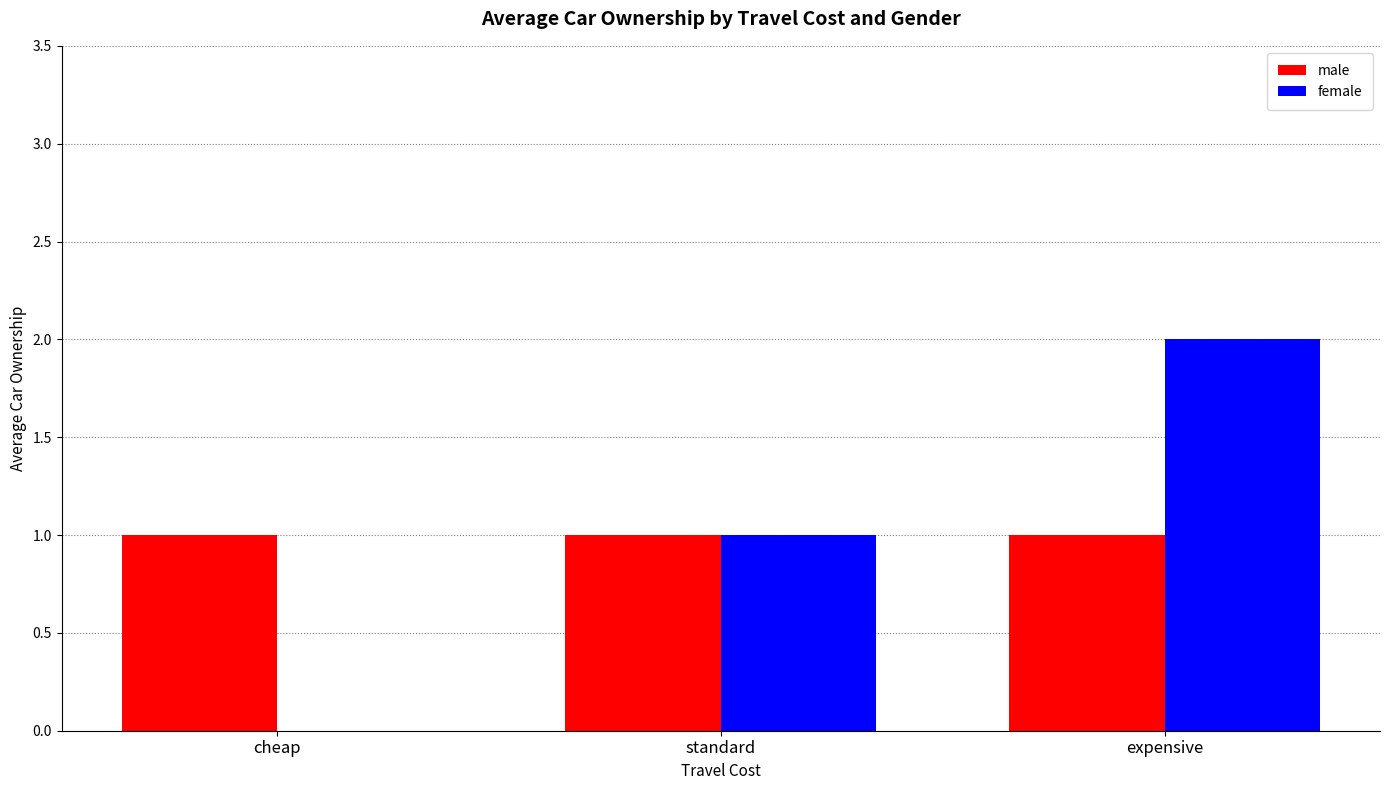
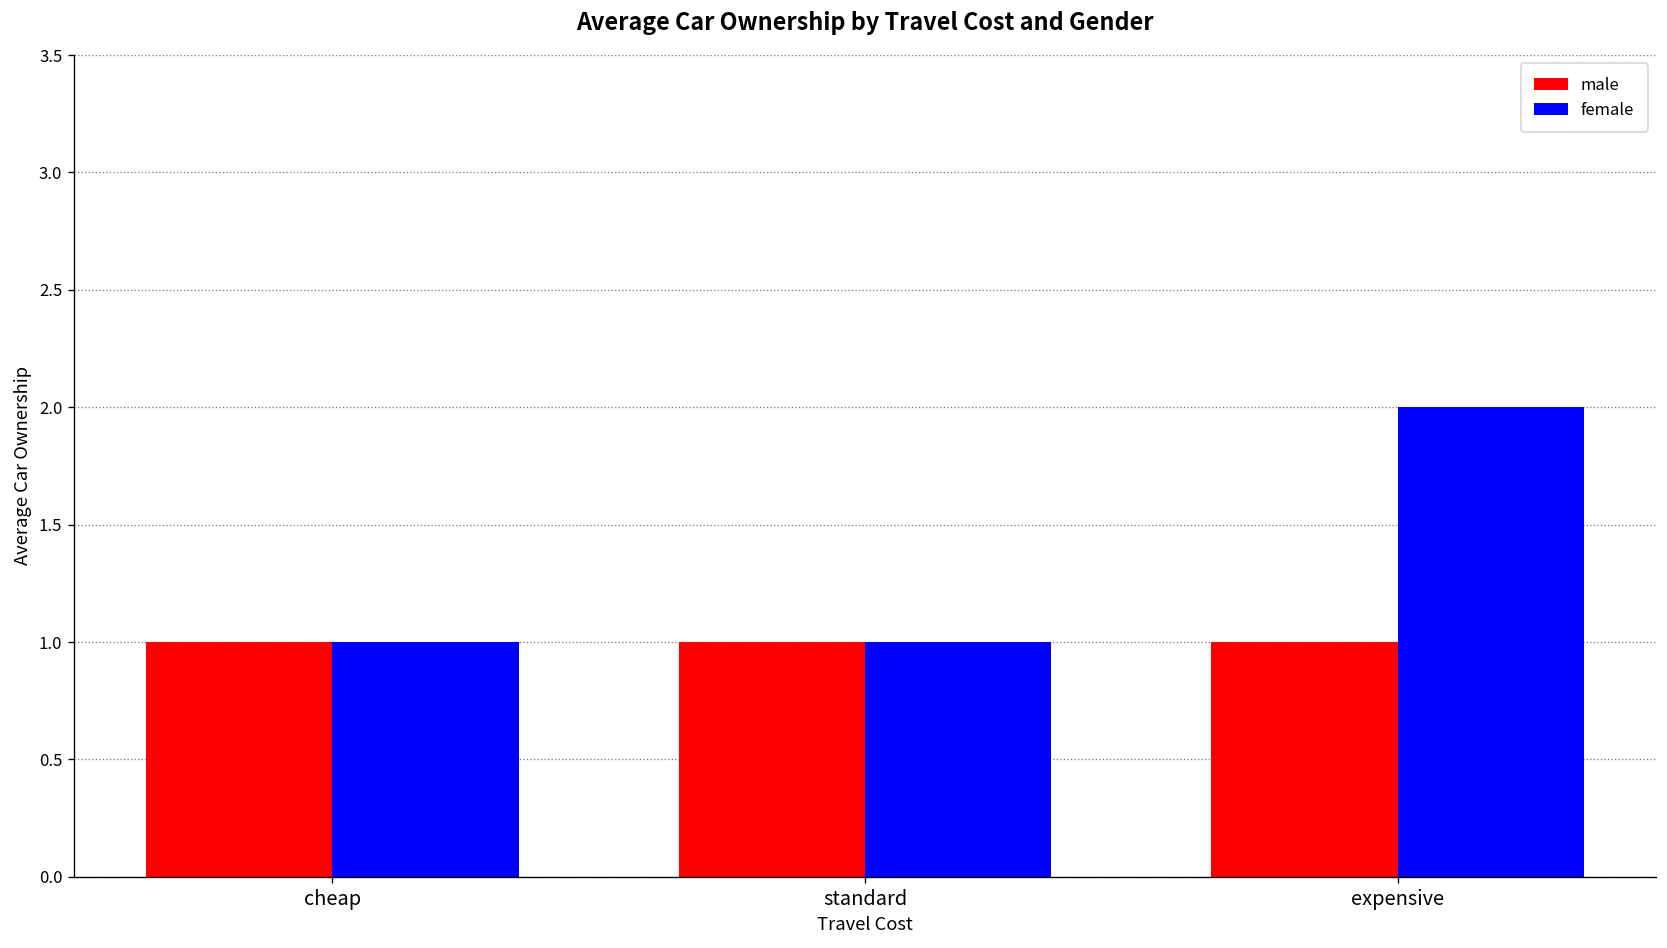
  {
    "male": {
      "cheap": 1,
      "standard": 1,
      "expensive": 1
    },
    "female": {
-     "cheap": 0,
+     "cheap": 1,
      "standard": 1,
      "expensive": 2
    }
  }
